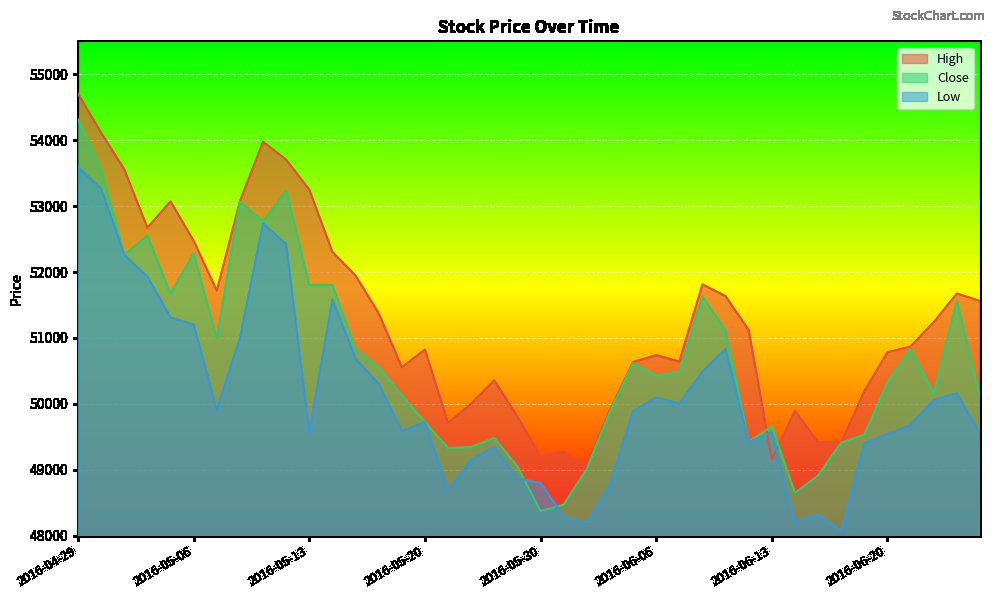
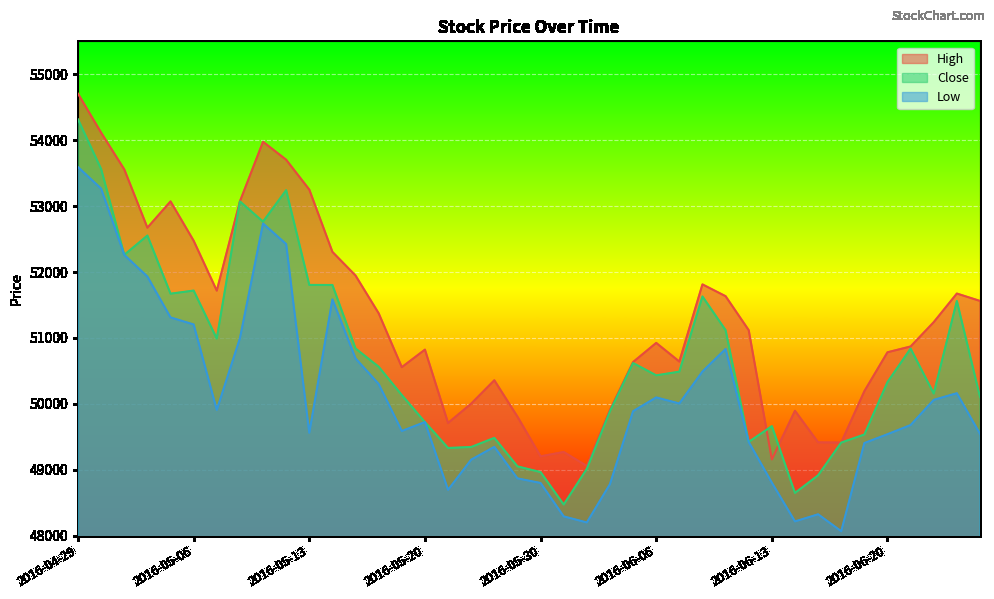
  {
    "High": {
      "2016-04-29": 54700,
      "2016-05-06": 52500,
      "2016-05-13": 53300,
      "2016-05-20": 50800,
      "2016-05-30": 49200,
-     "2016-06-06": 50700,
+     "2016-06-06": 50900,
      "2016-06-13": 49200,
      "2016-06-20": 50800
    },
    "Close": {
      "2016-04-29": 54300,
-     "2016-05-06": 52300,
+     "2016-05-06": 51700,
      "2016-05-13": 51800,
-     "2016-05-30": 48400,
+     "2016-05-30": 49000,
      "2016-06-06": 50400,
      "2016-06-13": 49700,
      "2016-06-20": 50300
    },
    "Low": {
      "2016-04-29": 53600,
      "2016-05-06": 51200,
      "2016-05-13": 49600,
      "2016-05-30": 48800,
      "2016-06-06": 50100,
-     "2016-06-13": 49600,
+     "2016-06-13": 48800,
      "2016-06-20": 49500
    }
  }
